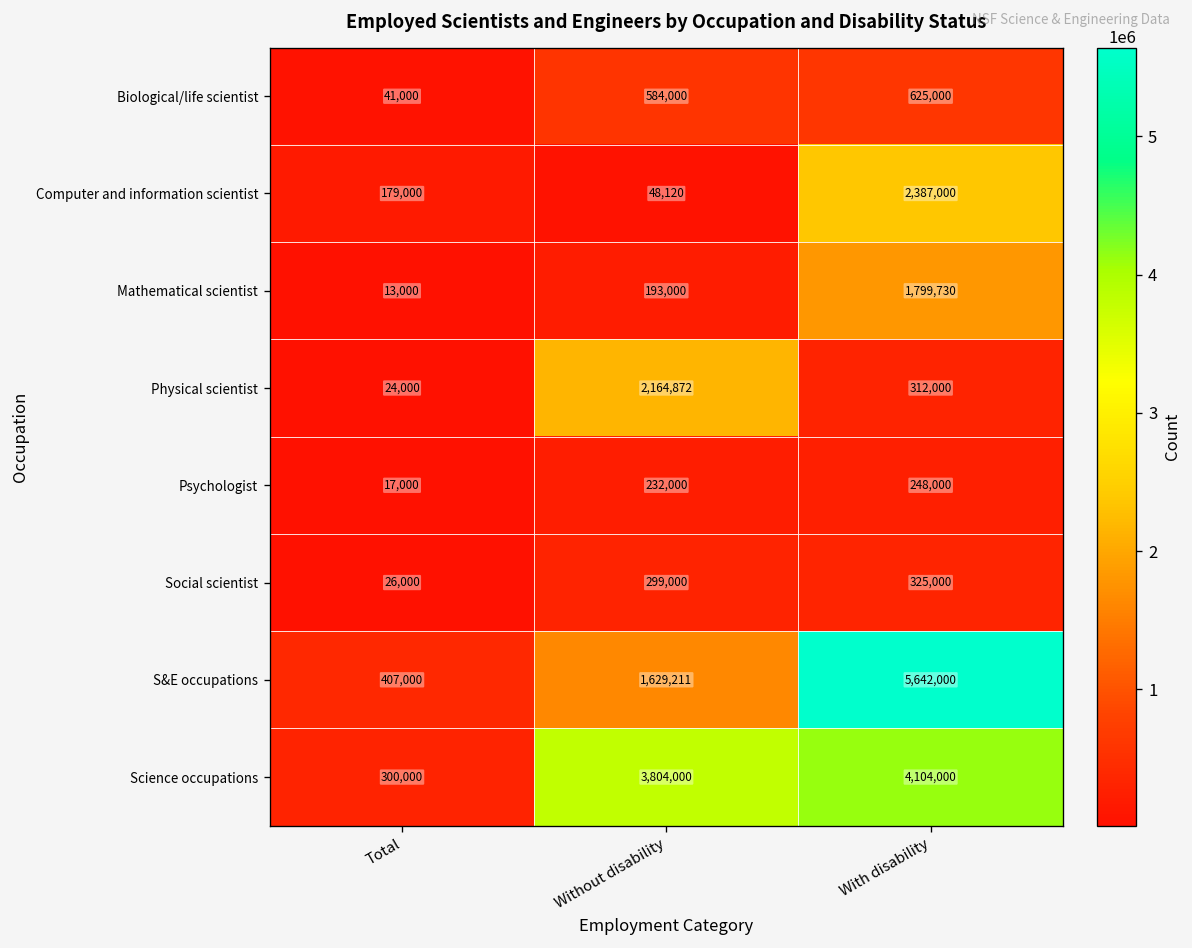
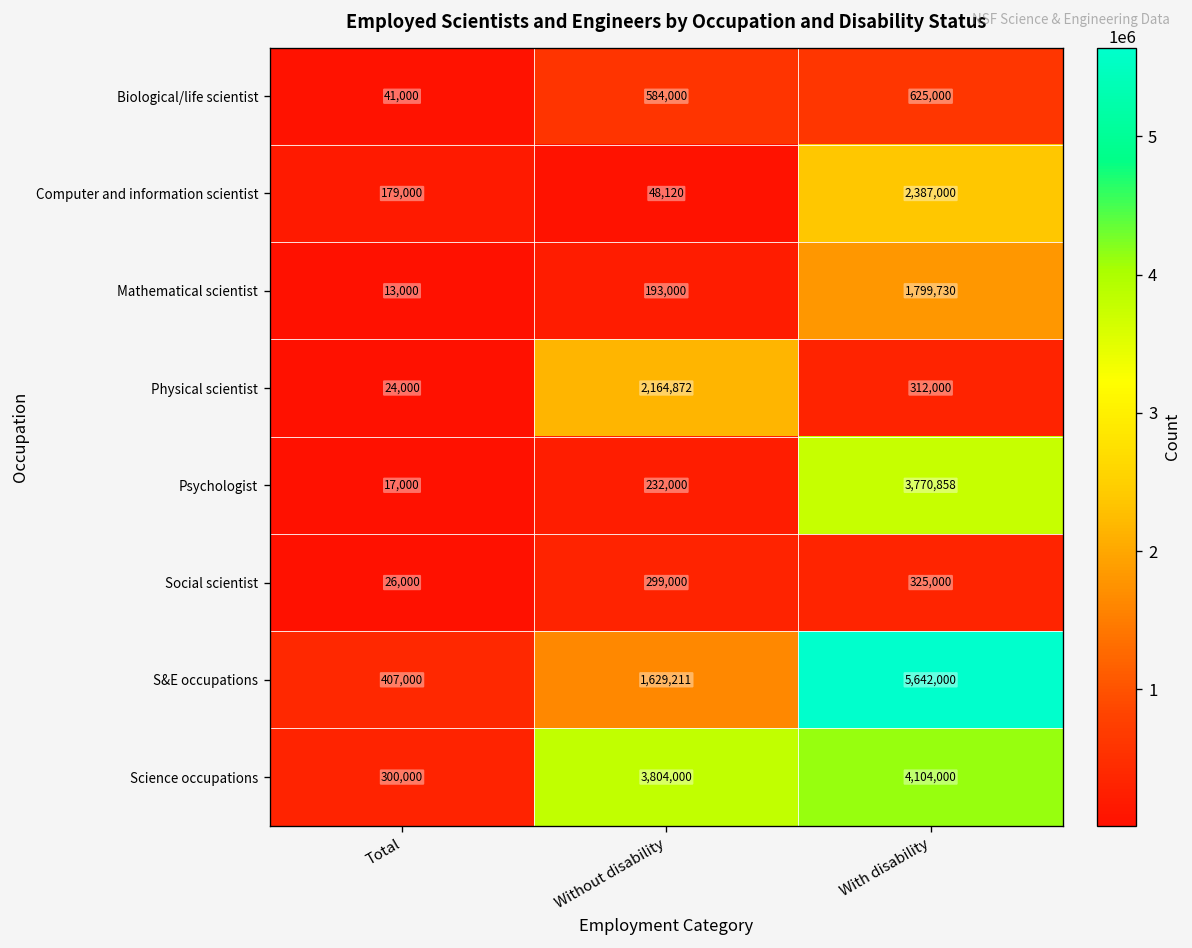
  {
    "Psychologist": {
-     "With disability": "248,000"
+     "With disability": "3,770,858"
    }
  }
